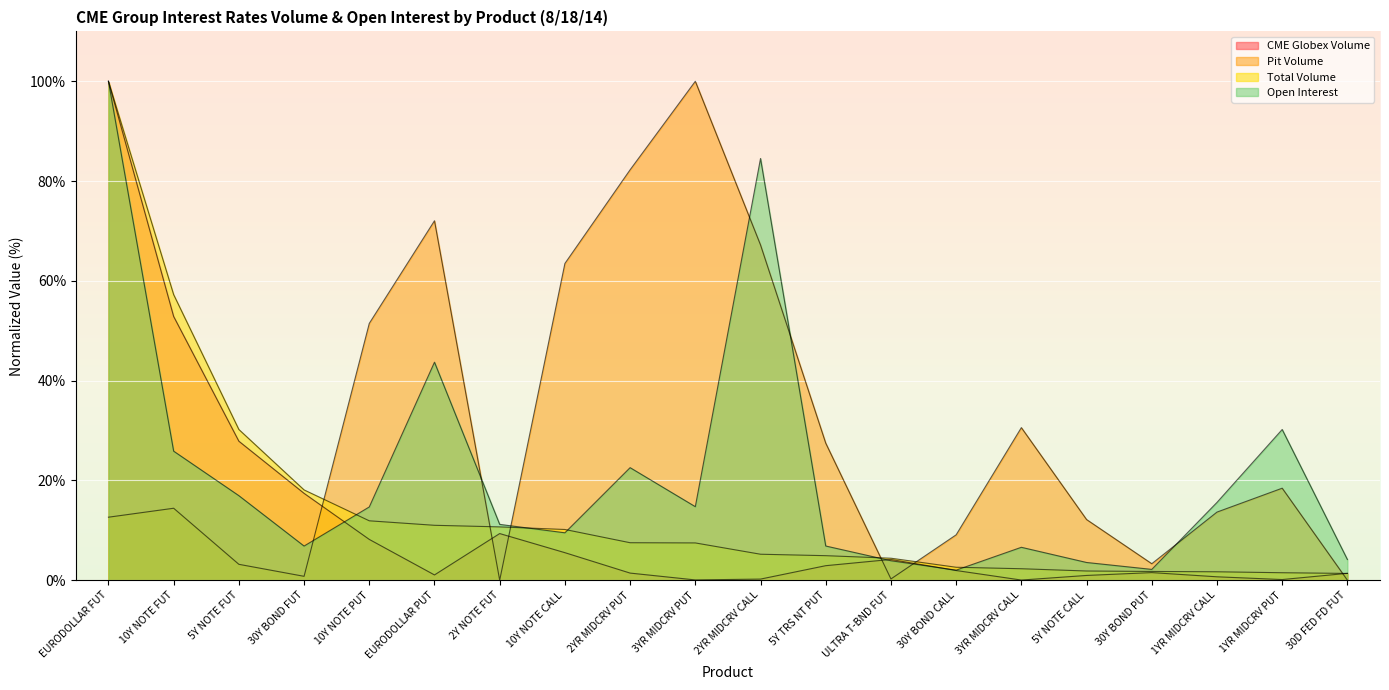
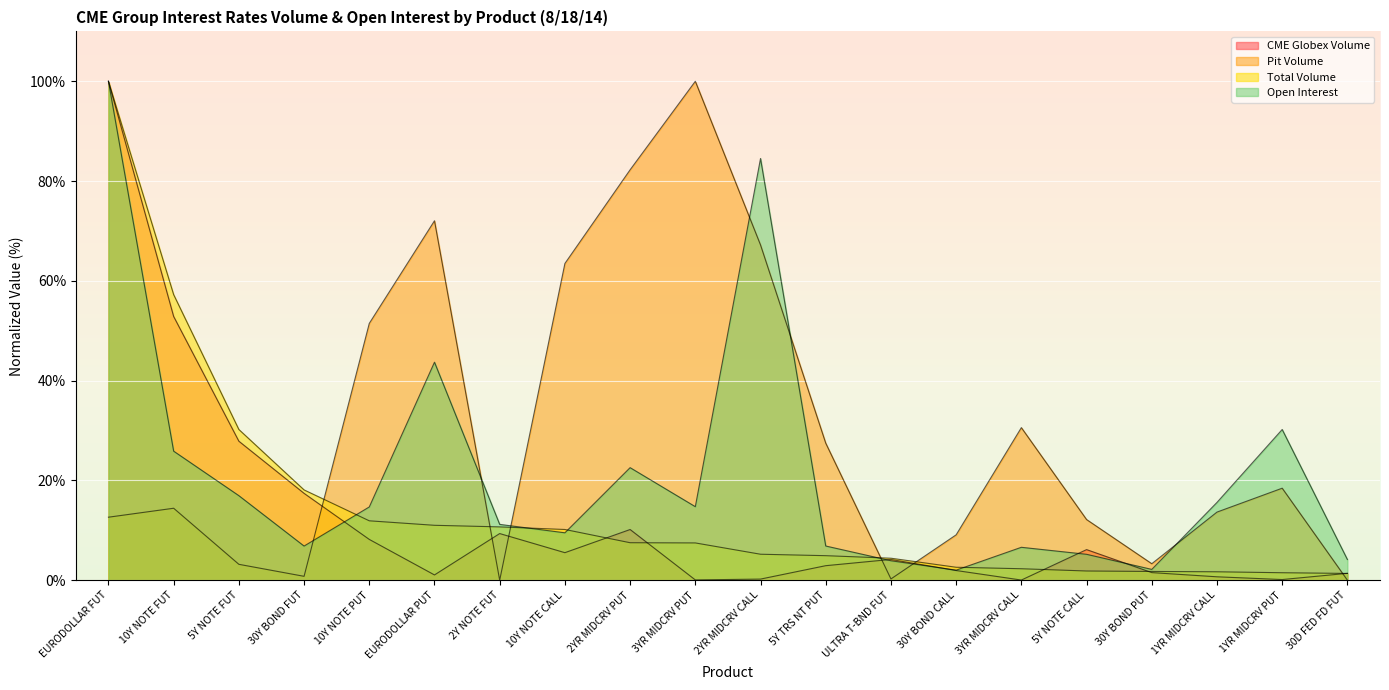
  {
    "CME Globex Volume": {
      "10Y NOTE FUT": "53%",
      "5Y NOTE FUT": "28%",
      "30Y BOND FUT": "17%",
      "10Y NOTE PUT": "8%",
      "EURODOLLAR PUT": "1%",
      "2Y NOTE FUT": "9%",
      "10Y NOTE CALL": "6%",
-     "2YR MIDCRV PUT": "1%",
+     "2YR MIDCRV PUT": "10%",
      "3YR MIDCRV PUT": "0%",
      "2YR MIDCRV CALL": "0%",
      "5Y TRS NT PUT": "3%",
      "3YR MIDCRV CALL": "0%",
-     "5Y NOTE CALL": "1%",
+     "5Y NOTE CALL": "6%",
      "1YR MIDCRV CALL": "1%",
      "1YR MIDCRV PUT": "0%"
    },
    "Open Interest": {
      "10Y NOTE FUT": "26%",
      "5Y NOTE FUT": "17%",
      "30Y BOND FUT": "7%",
      "10Y NOTE PUT": "15%",
      "EURODOLLAR PUT": "44%",
      "10Y NOTE CALL": "9%",
      "2YR MIDCRV PUT": "23%",
      "3YR MIDCRV PUT": "15%",
      "2YR MIDCRV CALL": "85%",
      "5Y TRS NT PUT": "7%",
      "3YR MIDCRV CALL": "7%",
-     "5Y NOTE CALL": "4%",
+     "5Y NOTE CALL": "5%",
      "1YR MIDCRV CALL": "16%",
      "1YR MIDCRV PUT": "30%",
      "30D FED FD FUT": "4%"
    }
  }
